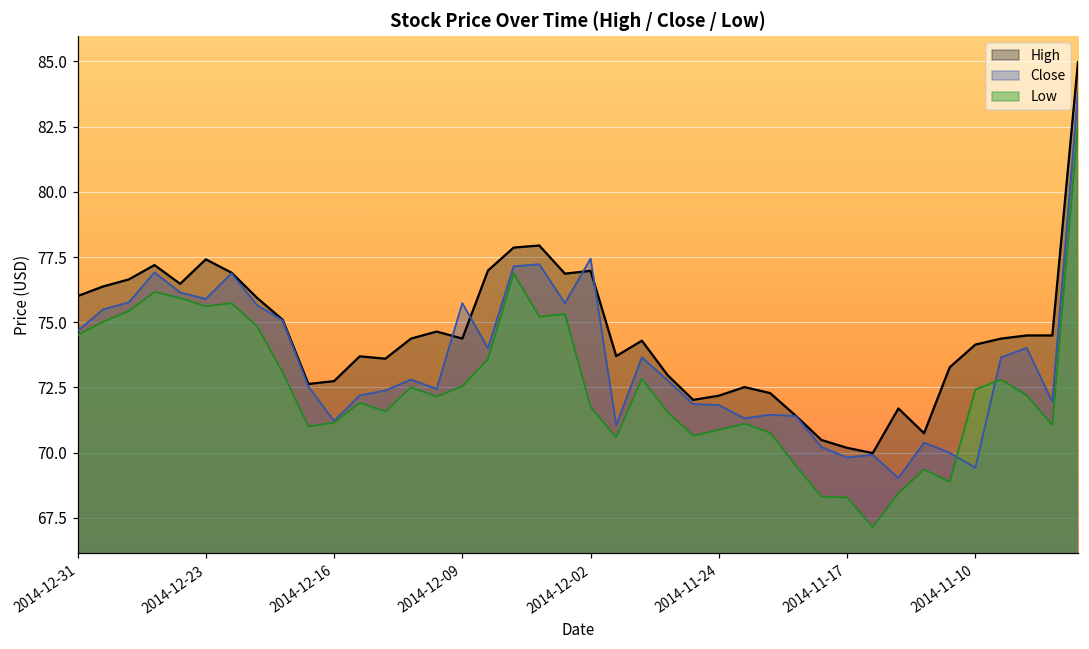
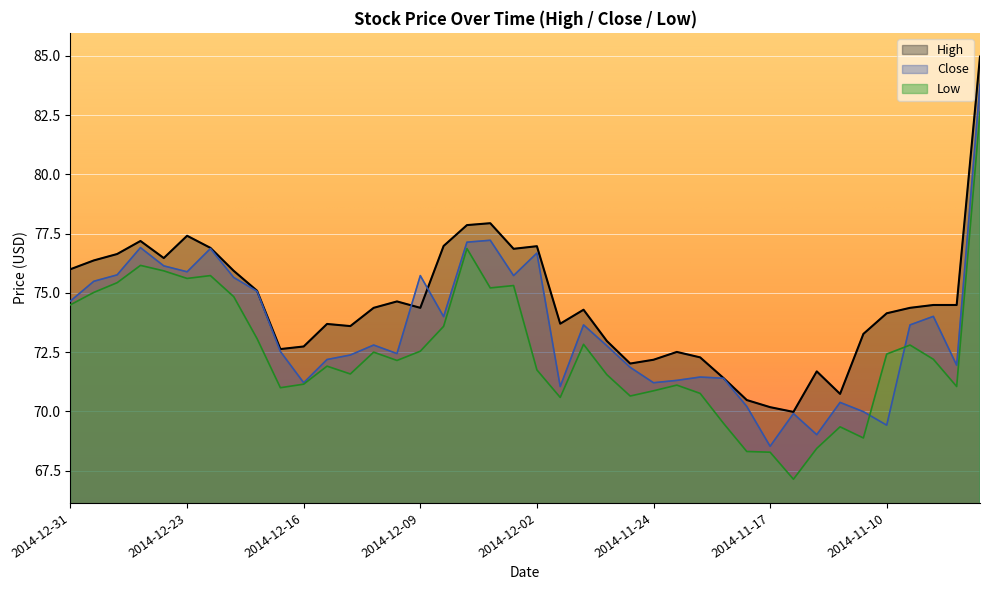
  {
    "Close": {
      "2014-12-31": 74.7,
      "2014-12-23": 75.9,
      "2014-12-09": 75.7,
-     "2014-12-02": 77.4,
-     "2014-11-24": 71.8,
-     "2014-11-17": 69.8,
+     "2014-12-02": 76.7,
+     "2014-11-24": 71.2,
+     "2014-11-17": 68.5,
      "2014-11-10": 69.4
    }
  }
